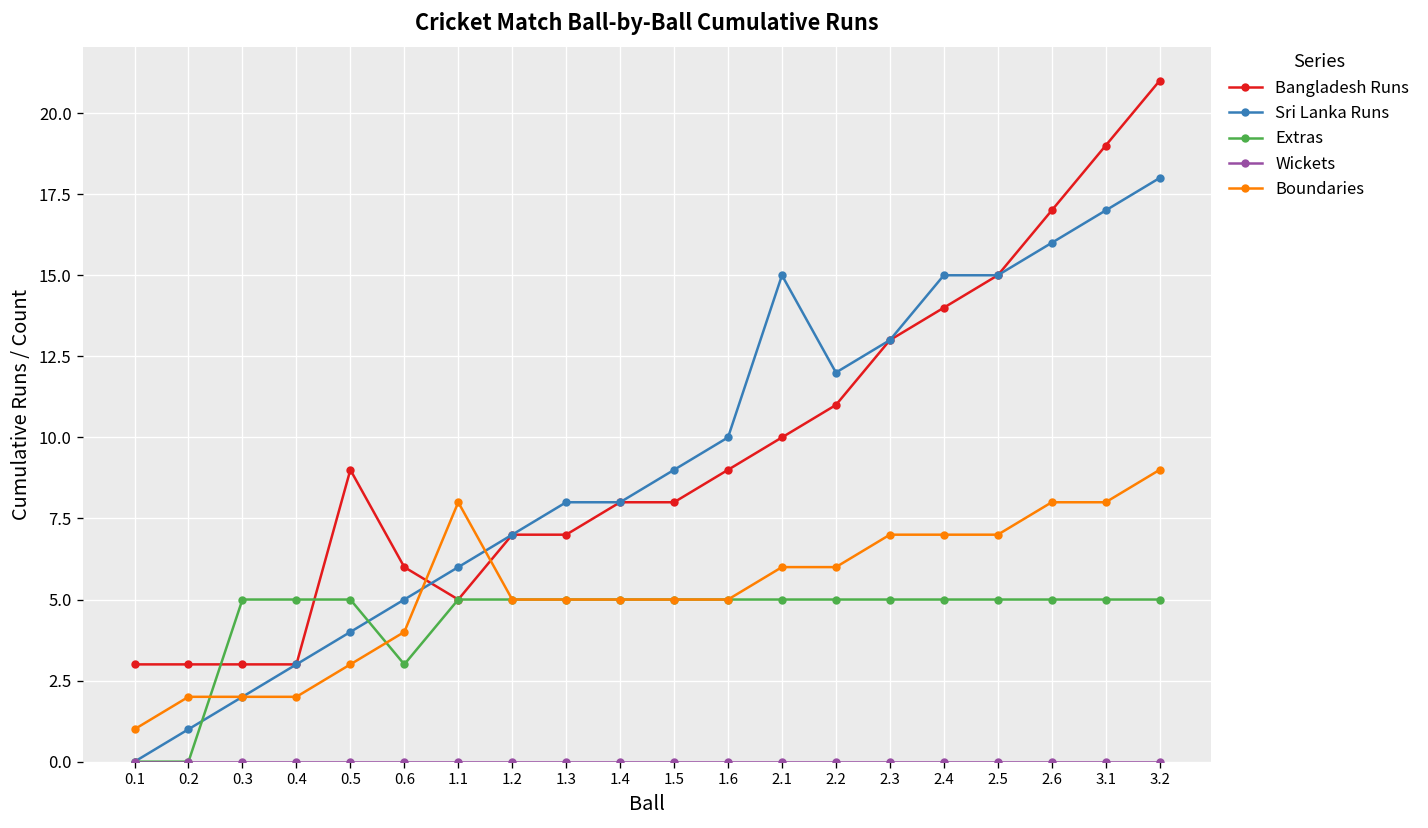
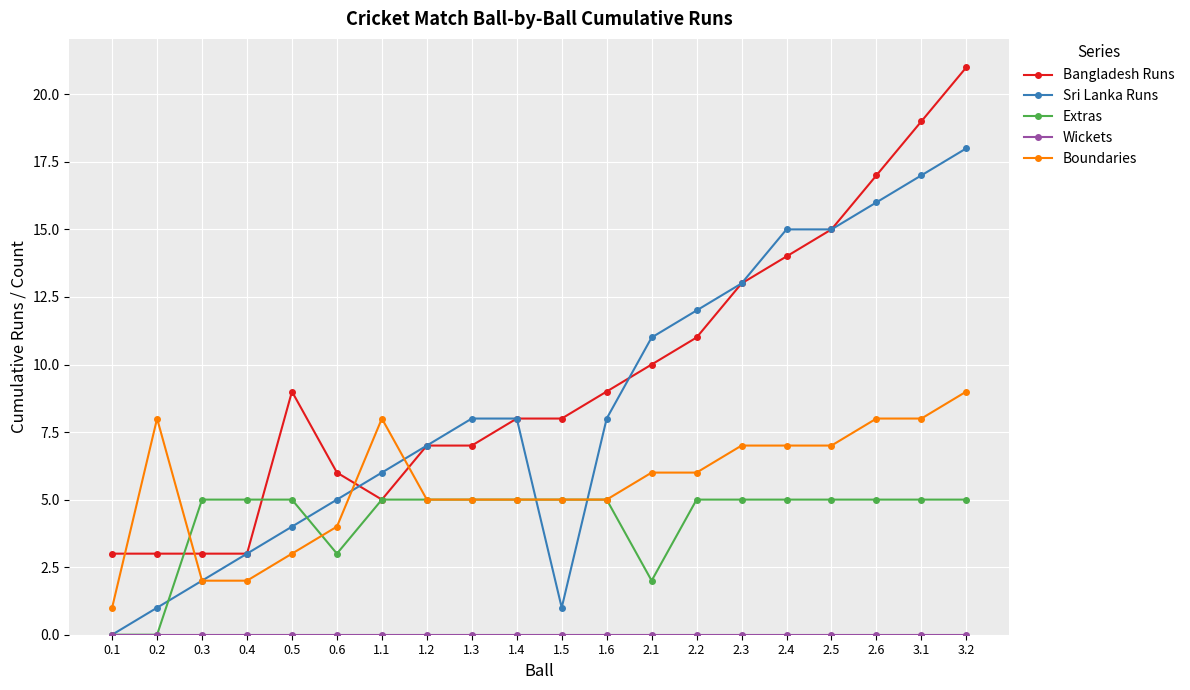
  {
    "Bangladesh Runs": {
      "0.1": 3,
      "0.2": 3,
      "0.3": 3,
      "0.5": 9,
      "0.6": 6,
      "1.3": 7,
      "1.5": 8,
      "1.6": 9,
      "2.1": 10,
      "2.2": 11,
      "2.4": 14,
      "2.6": 17,
      "3.1": 19,
      "3.2": 21
    },
    "Sri Lanka Runs": {
      "0.2": 1,
      "0.5": 4,
      "0.6": 5,
      "1.1": 6,
      "1.3": 8,
-     "1.5": 9,
-     "1.6": 10,
-     "2.1": 15,
+     "1.5": 1,
+     "1.6": 8,
+     "2.1": 11,
      "2.2": 12,
      "2.4": 15,
      "2.6": 16,
      "3.1": 17,
      "3.2": 18
    },
    "Extras": {
      "0.3": 5,
      "0.4": 5,
      "0.5": 5,
      "0.6": 3,
-     "2.1": 5,
+     "2.1": 2,
      "2.2": 5,
      "2.3": 5,
      "2.4": 5,
      "2.5": 5,
      "2.6": 5,
      "3.1": 5,
      "3.2": 5
    },
    "Wickets": {
      "0.3": 0,
      "0.4": 0,
      "0.5": 0,
      "0.6": 0,
      "1.1": 0,
      "1.2": 0,
      "1.3": 0,
      "1.4": 0,
      "1.5": 0,
      "1.6": 0,
      "2.1": 0,
      "2.2": 0,
      "2.3": 0,
      "2.4": 0,
      "2.5": 0,
      "2.6": 0,
      "3.1": 0,
      "3.2": 0
    },
    "Boundaries": {
      "0.1": 1,
-     "0.2": 2,
+     "0.2": 8,
      "0.4": 2,
      "0.5": 3,
      "0.6": 4,
      "1.1": 8,
      "2.1": 6,
      "2.2": 6,
      "2.3": 7,
      "2.4": 7,
      "2.5": 7,
      "2.6": 8,
      "3.1": 8,
      "3.2": 9
    }
  }
